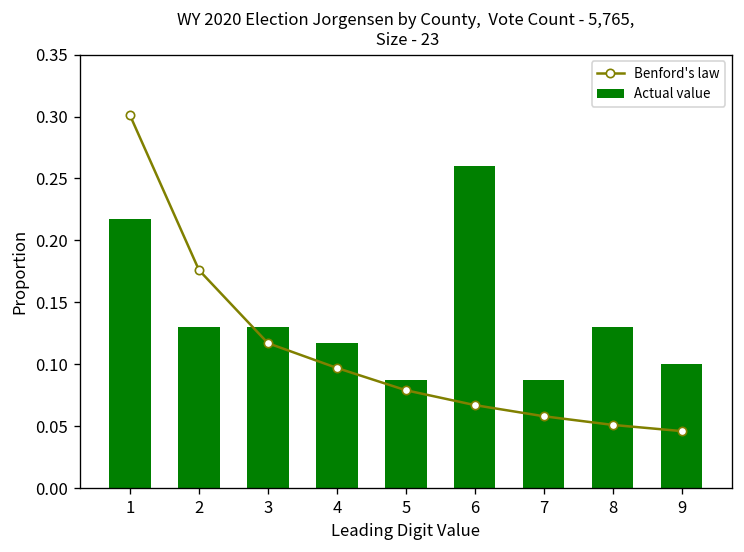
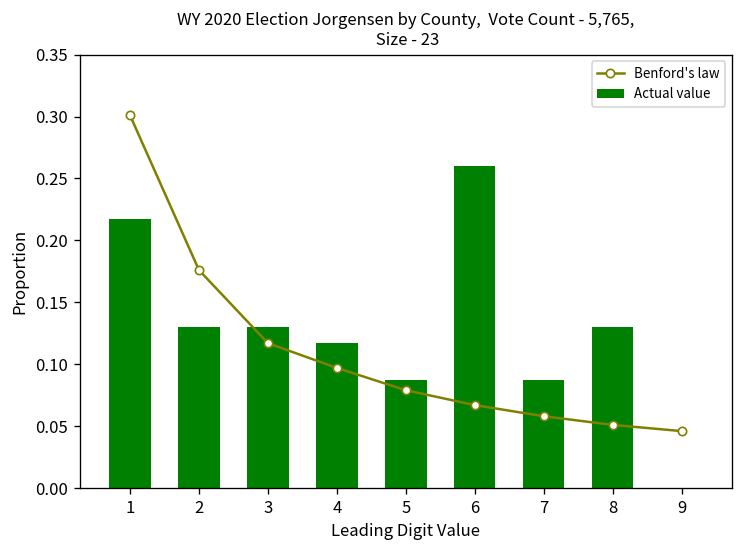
  {
    "Actual value": {
      "1": 0.217,
      "2": 0.130,
      "3": 0.130,
      "4": 0.117,
      "5": 0.087,
      "6": 0.260,
      "7": 0.087,
      "8": 0.130,
-     "9": 0.1
+     "9": 0.0
    },
    "Benford's law": {
      "1": 0.3,
      "2": 0.176,
      "3": 0.117,
      "4": 0.097,
      "5": 0.079,
      "6": 0.067,
      "7": 0.058,
      "8": 0.051,
      "9": 0.046
    }
  }
